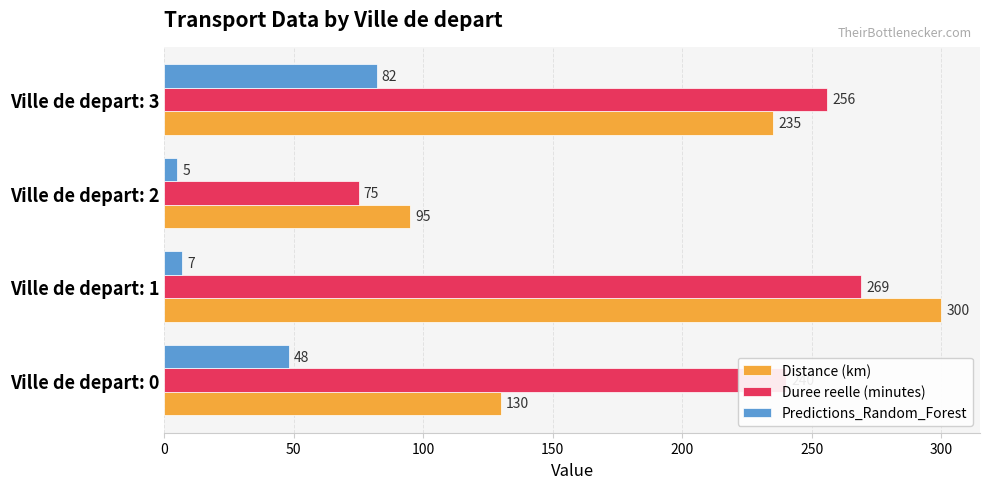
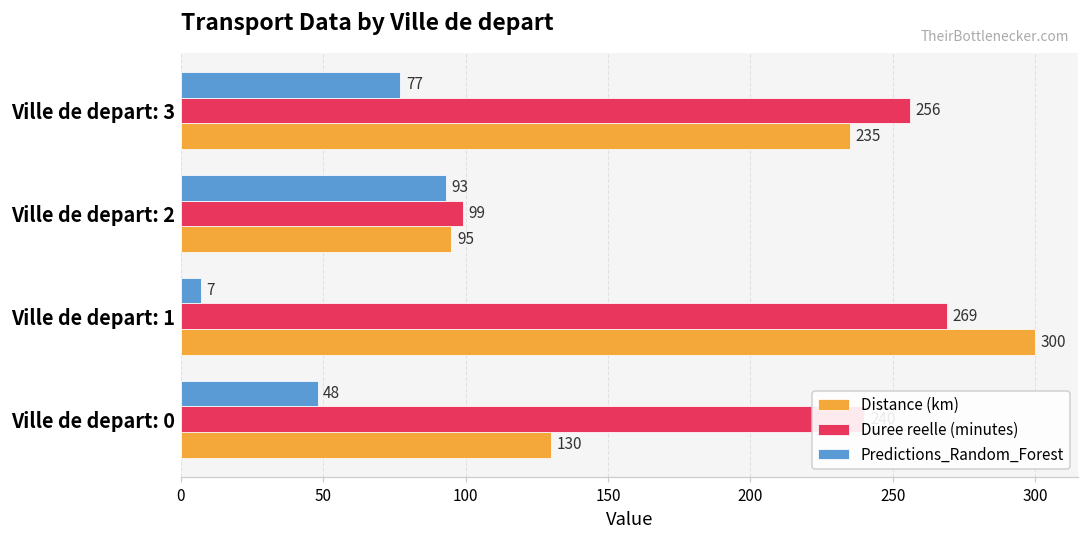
  {
    "Distance (km)": {
      "Ville de depart: 3": 235,
      "Ville de depart: 2": 95,
      "Ville de depart: 1": 300,
      "Ville de depart: 0": 130
    },
    "Duree reelle (minutes)": {
      "Ville de depart: 3": 256,
-     "Ville de depart: 2": 75,
+     "Ville de depart: 2": 99,
      "Ville de depart: 1": 269
    },
    "Predictions_Random_Forest": {
-     "Ville de depart: 3": 82,
-     "Ville de depart: 2": 5,
+     "Ville de depart: 3": 77,
+     "Ville de depart: 2": 93,
      "Ville de depart: 1": 7,
      "Ville de depart: 0": 48
    }
  }
